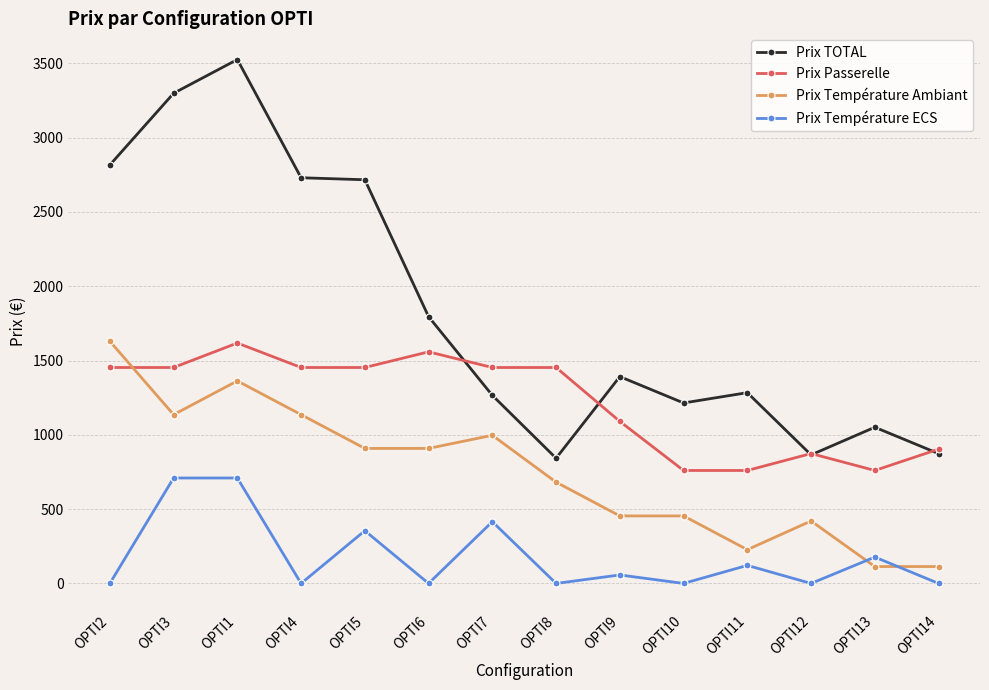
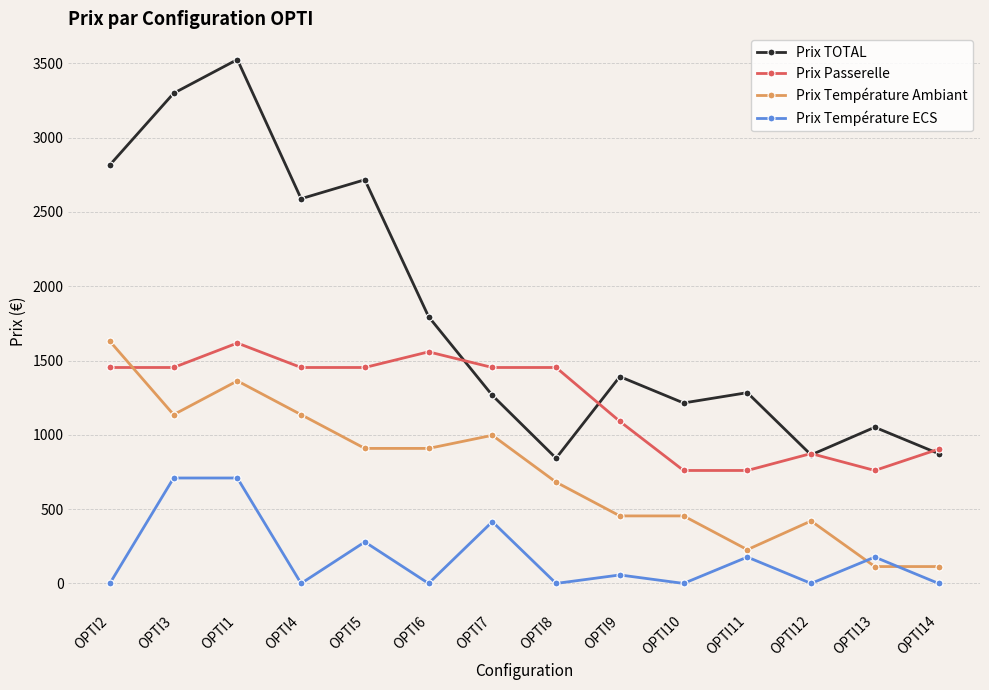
  {
    "Prix TOTAL": {
      "OPTI2": 2820,
      "OPTI3": 3300,
      "OPTI1": 3530,
-     "OPTI4": 2730,
+     "OPTI4": 2590,
      "OPTI5": 2720,
      "OPTI6": 1800,
      "OPTI7": 1270,
      "OPTI8": 840,
      "OPTI9": 1390,
      "OPTI10": 1210,
      "OPTI11": 1280,
      "OPTI13": 1050,
      "OPTI14": 870
    },
    "Prix Passerelle": {
      "OPTI2": 1450,
      "OPTI3": 1450,
      "OPTI1": 1620,
      "OPTI4": 1450,
      "OPTI5": 1450,
      "OPTI6": 1560,
      "OPTI7": 1450,
      "OPTI8": 1450,
      "OPTI9": 1090,
      "OPTI10": 760,
      "OPTI11": 760,
      "OPTI13": 760,
      "OPTI14": 900
    },
    "Prix Température Ambiant": {
      "OPTI2": 1630,
      "OPTI3": 1140,
      "OPTI1": 1360,
      "OPTI4": 1140,
      "OPTI5": 910,
      "OPTI6": 910,
      "OPTI7": 1000,
      "OPTI8": 680,
      "OPTI9": 450,
      "OPTI10": 450,
      "OPTI11": 230,
      "OPTI12": 420,
      "OPTI13": 110,
      "OPTI14": 110
    },
    "Prix Température ECS": {
      "OPTI2": 0,
      "OPTI3": 710,
      "OPTI1": 710,
      "OPTI4": 0,
-     "OPTI5": 350,
+     "OPTI5": 280,
      "OPTI6": 0,
      "OPTI7": 420,
      "OPTI8": 0,
      "OPTI9": 60,
      "OPTI10": 0,
-     "OPTI11": 120,
+     "OPTI11": 180,
      "OPTI12": 0,
      "OPTI13": 180,
      "OPTI14": 0
    }
  }
